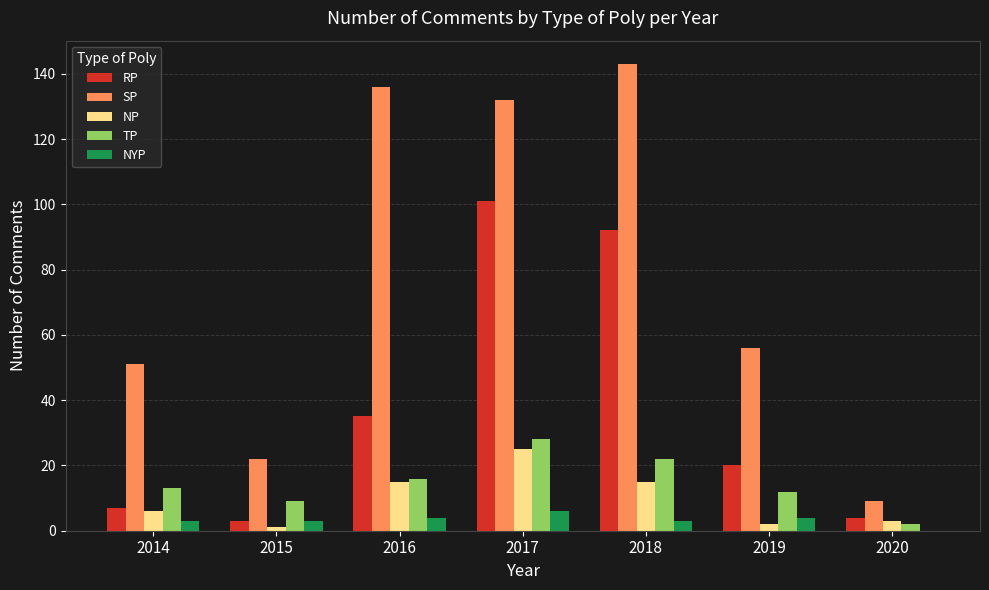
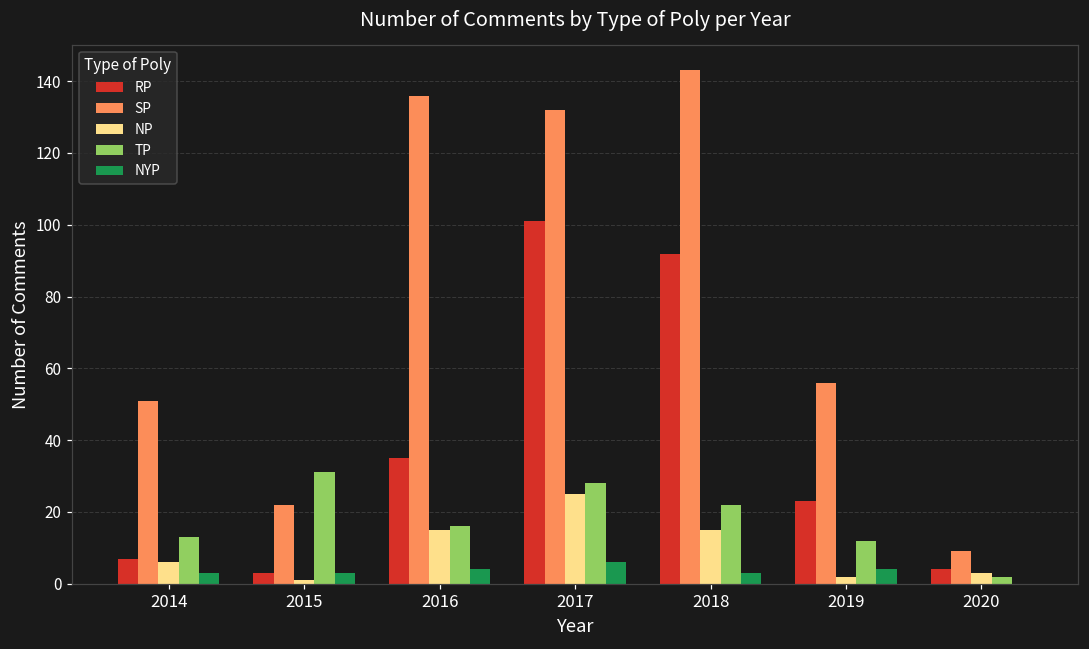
  {
    "RP": {
      "2014": 7,
      "2015": 3,
      "2016": 35,
      "2017": 101,
      "2018": 92,
-     "2019": 20,
+     "2019": 23,
      "2020": 4
    },
    "SP": {
      "2014": 51,
      "2015": 22,
      "2016": 136,
      "2017": 132,
      "2018": 143,
      "2019": 56,
      "2020": 9
    },
    "NP": {
      "2014": 6,
      "2015": 1,
      "2016": 15,
      "2017": 25,
      "2018": 15,
      "2019": 2,
      "2020": 3
    },
    "TP": {
      "2014": 13,
-     "2015": 9,
+     "2015": 31,
      "2016": 16,
      "2017": 28,
      "2018": 22,
      "2019": 12,
      "2020": 2
    },
    "NYP": {
      "2014": 3,
      "2015": 3,
      "2016": 4,
      "2017": 6,
      "2018": 3,
      "2019": 4,
      "2020": 0
    }
  }
